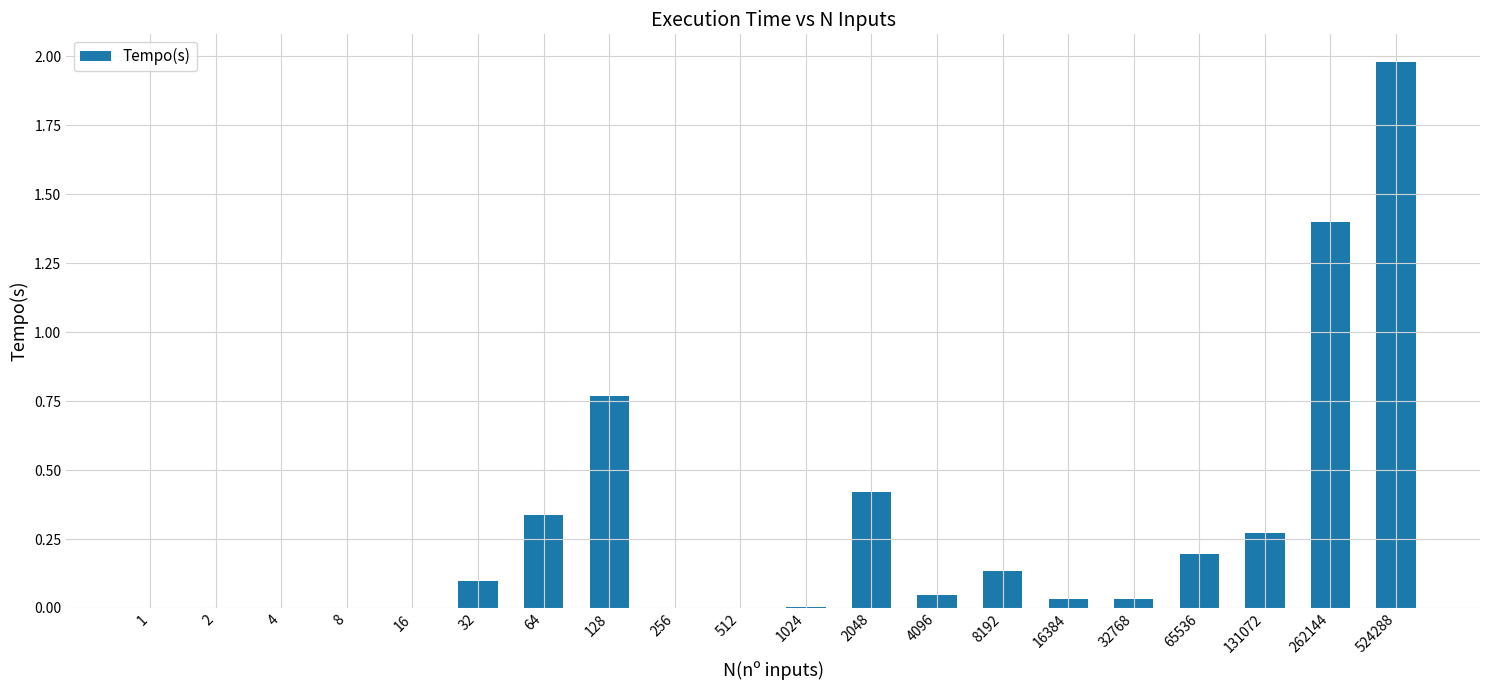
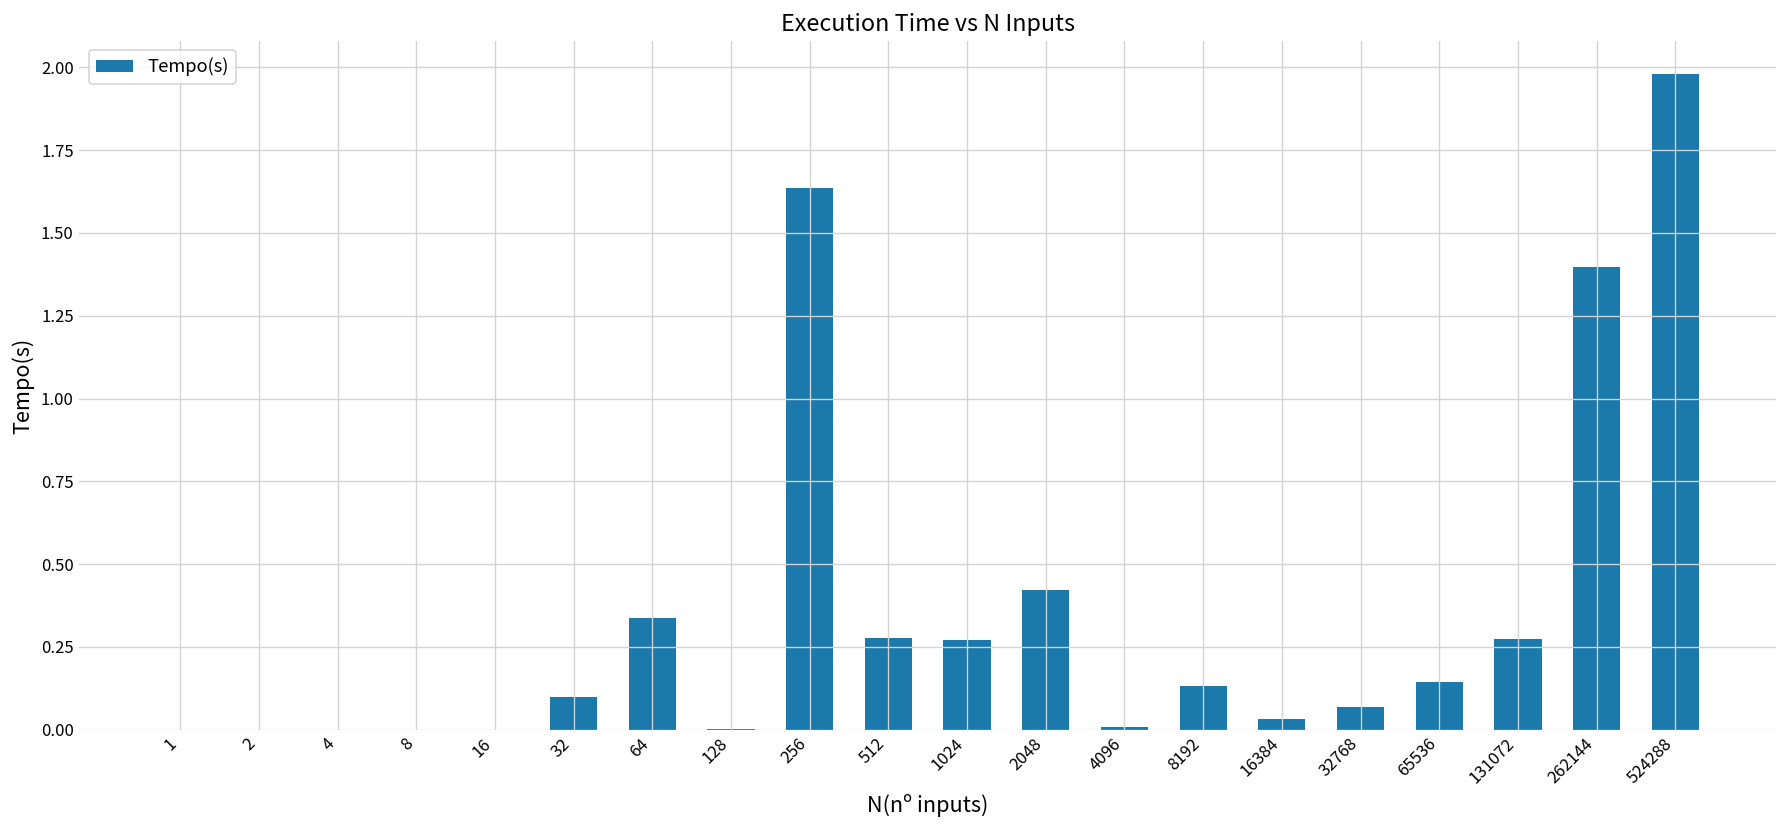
  {
    "32": 0.10,
    "64": 0.34,
-   "128": 0.77,
-   "256": 0.00,
-   "512": 0.00,
-   "1024": 0.00,
+   "128": 0.00,
+   "256": 1.64,
+   "512": 0.28,
+   "1024": 0.27,
    "2048": 0.42,
-   "4096": 0.05,
+   "4096": 0.01,
    "8192": 0.13,
    "16384": 0.03,
-   "32768": 0.03,
-   "65536": 0.20,
+   "32768": 0.07,
+   "65536": 0.14,
    "131072": 0.27,
    "262144": 1.40,
    "524288": 1.98
  }
